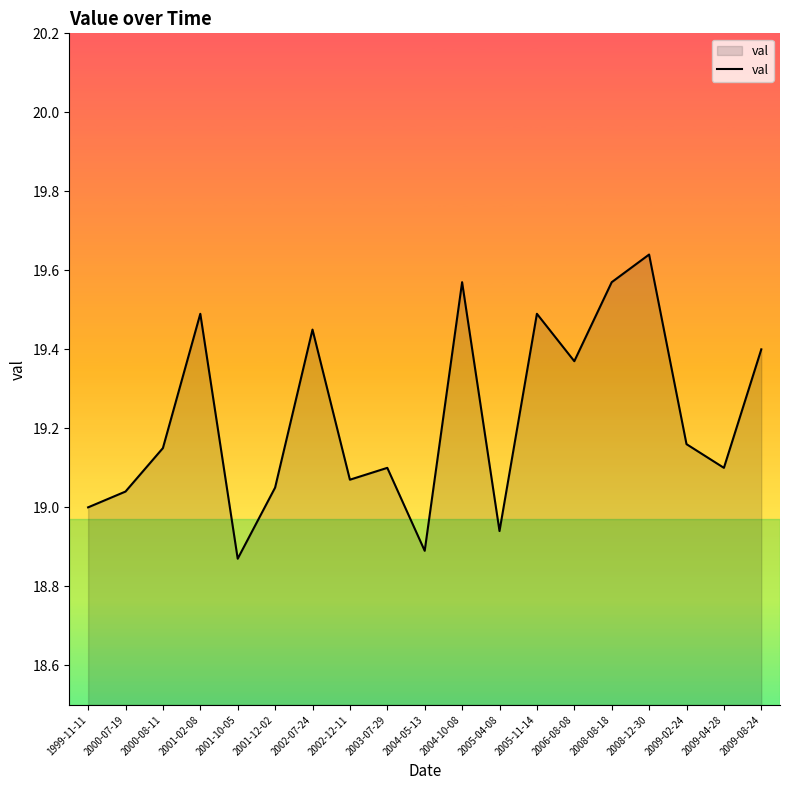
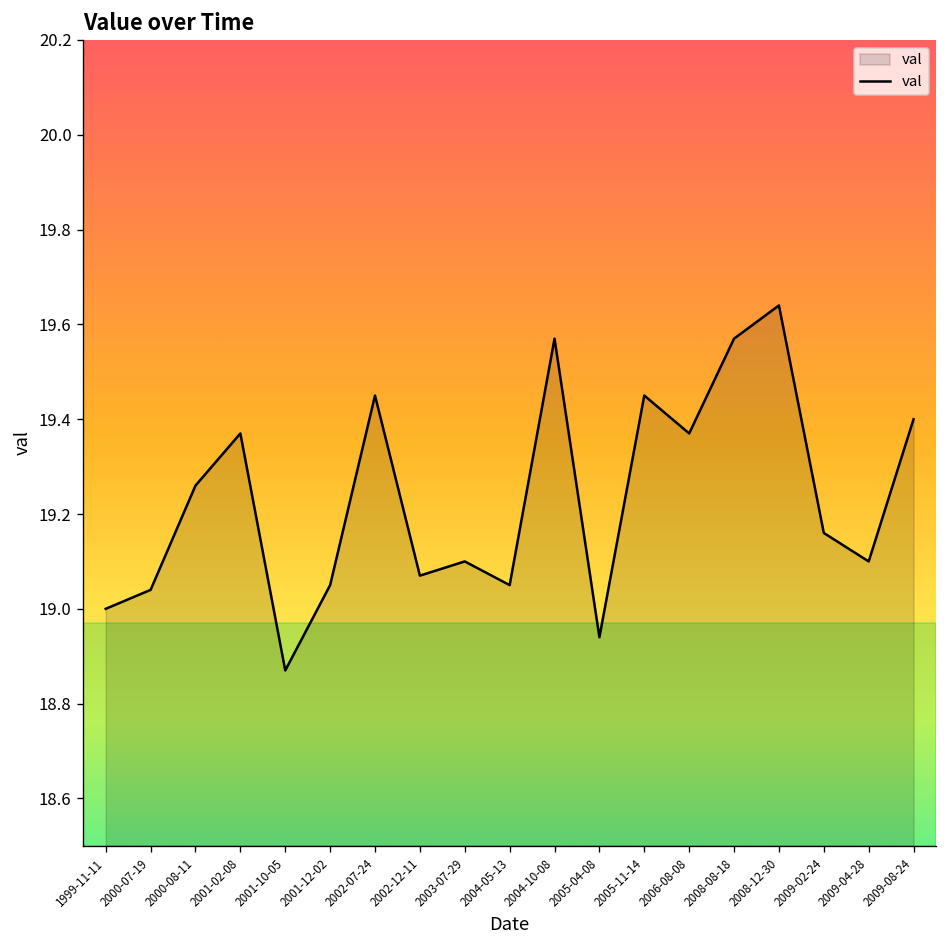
  {
    "1999-11-11": 19.00,
    "2000-07-19": 19.04,
-   "2000-08-11": 19.15,
-   "2001-02-08": 19.49,
+   "2000-08-11": 19.26,
+   "2001-02-08": 19.37,
    "2001-10-05": 18.87,
    "2001-12-02": 19.05,
    "2002-07-24": 19.45,
    "2002-12-11": 19.07,
    "2003-07-29": 19.10,
-   "2004-05-13": 18.89,
+   "2004-05-13": 19.05,
    "2004-10-08": 19.57,
    "2005-04-08": 18.94,
-   "2005-11-14": 19.49,
+   "2005-11-14": 19.45,
    "2006-08-08": 19.37,
    "2008-08-18": 19.57,
    "2008-12-30": 19.64,
    "2009-02-24": 19.16,
    "2009-04-28": 19.10,
    "2009-08-24": 19.40
  }
